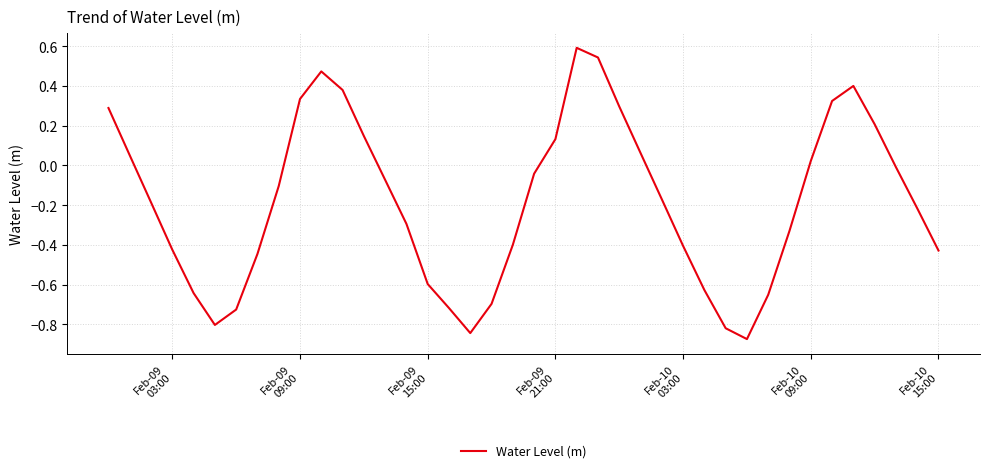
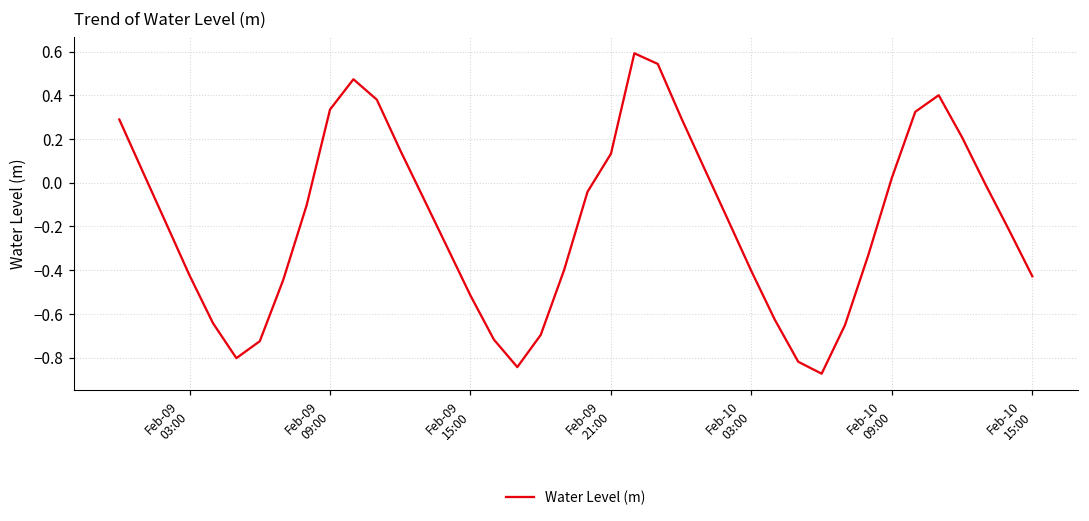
  {
    "Feb-09 03:00": -0.42,
    "Feb-09 09:00": 0.33,
-   "Feb-09 15:00": -0.60,
+   "Feb-09 15:00": -0.52,
    "Feb-09 21:00": 0.13,
    "Feb-10 03:00": -0.40,
    "Feb-10 09:00": 0.02,
    "Feb-10 15:00": -0.43
  }
